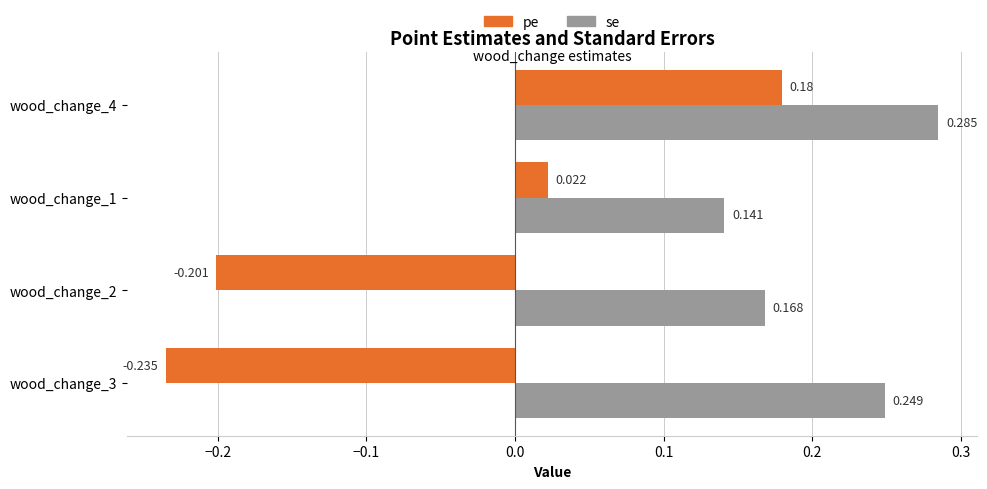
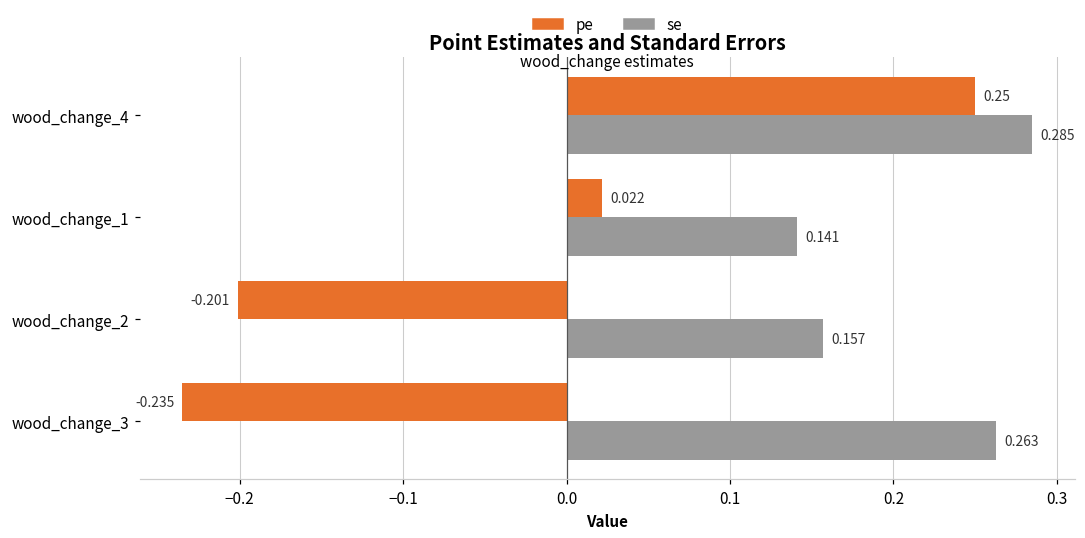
  {
    "pe": {
-     "wood_change_4": 0.18,
+     "wood_change_4": 0.25,
      "wood_change_1": 0.022,
      "wood_change_2": -0.201,
      "wood_change_3": -0.235
    },
    "se": {
      "wood_change_4": 0.285,
      "wood_change_1": 0.141,
-     "wood_change_2": 0.168,
-     "wood_change_3": 0.249
+     "wood_change_2": 0.157,
+     "wood_change_3": 0.263
    }
  }
